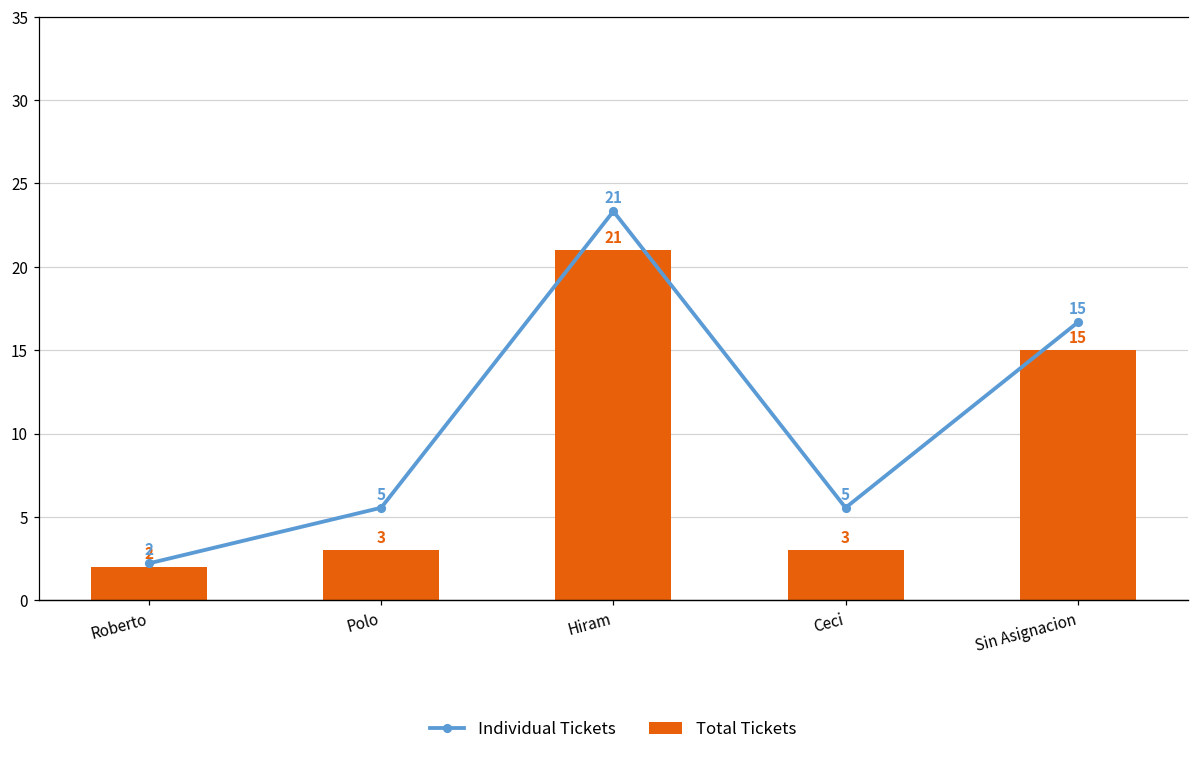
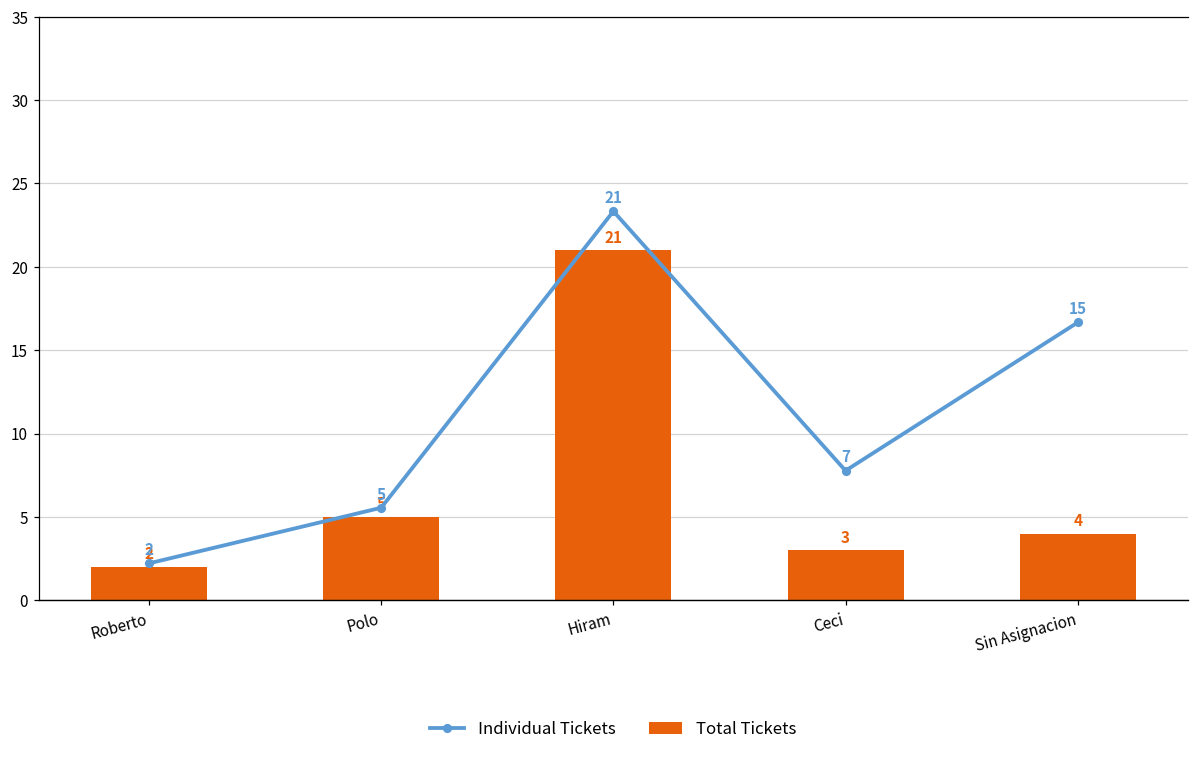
  {
    "Total Tickets": {
-     "Polo": 3,
+     "Polo": 5,
      "Hiram": 21,
      "Ceci": 3,
-     "Sin Asignacion": 15
+     "Sin Asignacion": 4
    },
    "Individual Tickets": {
      "Polo": 5,
      "Hiram": 21,
-     "Ceci": 5,
+     "Ceci": 7,
      "Sin Asignacion": 15
    }
  }
